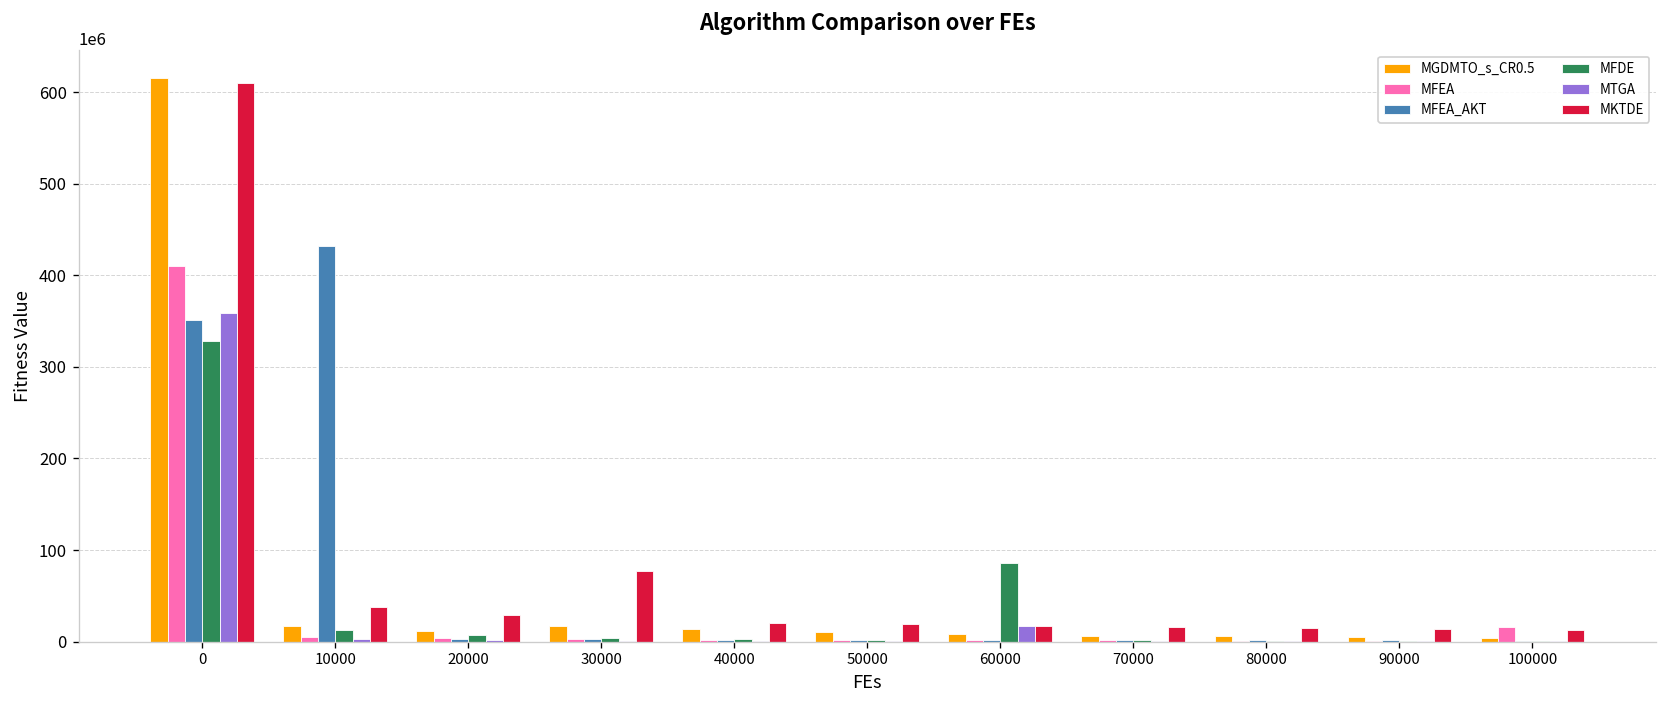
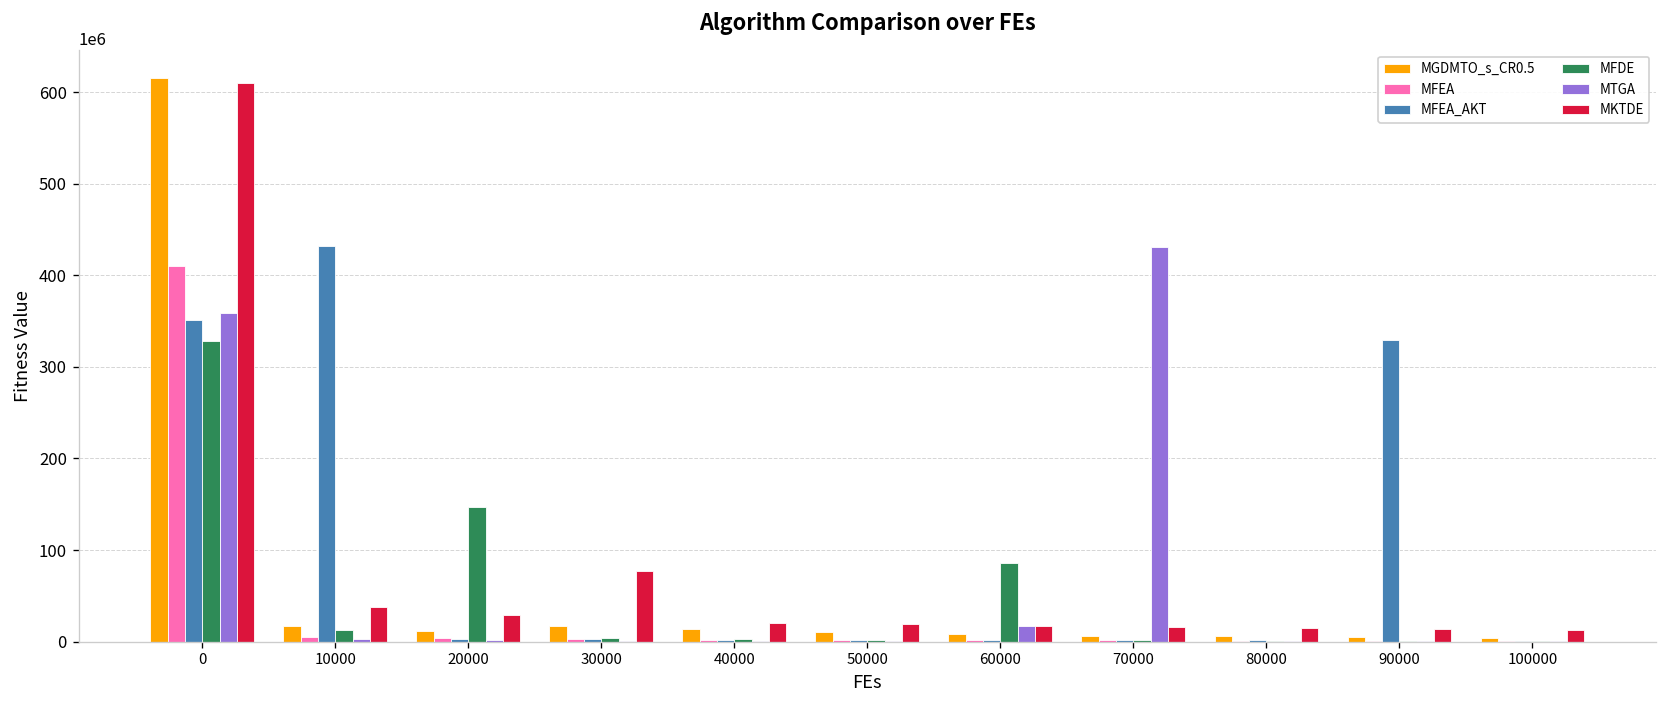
  {
    "MGDMTO_s_CR0.5": {
      "0": 620000000,
      "10000": 20000000,
      "20000": 10000000,
      "30000": 20000000,
      "40000": 10000000,
      "50000": 10000000,
      "60000": 10000000,
      "70000": 10000000,
      "80000": 10000000,
      "90000": 0,
      "100000": 0
    },
    "MFEA": {
      "0": 410000000,
      "10000": 10000000,
      "20000": 0,
-     "100000": 20000000
+     "100000": 0
    },
    "MFEA_AKT": {
      "0": 350000000,
      "10000": 430000000,
-     "90000": 0
+     "90000": 330000000
    },
    "MFDE": {
      "0": 330000000,
      "10000": 10000000,
-     "20000": 10000000,
+     "20000": 150000000,
      "30000": 0,
      "40000": 0,
      "60000": 90000000
    },
    "MTGA": {
      "0": 360000000,
      "60000": 20000000,
-     "70000": 0
+     "70000": 430000000
    },
    "MKTDE": {
      "0": 610000000,
      "10000": 40000000,
      "20000": 30000000,
      "30000": 80000000,
      "40000": 20000000,
      "50000": 20000000,
      "60000": 20000000,
      "70000": 20000000,
      "80000": 20000000,
      "90000": 10000000,
      "100000": 10000000
    }
  }
